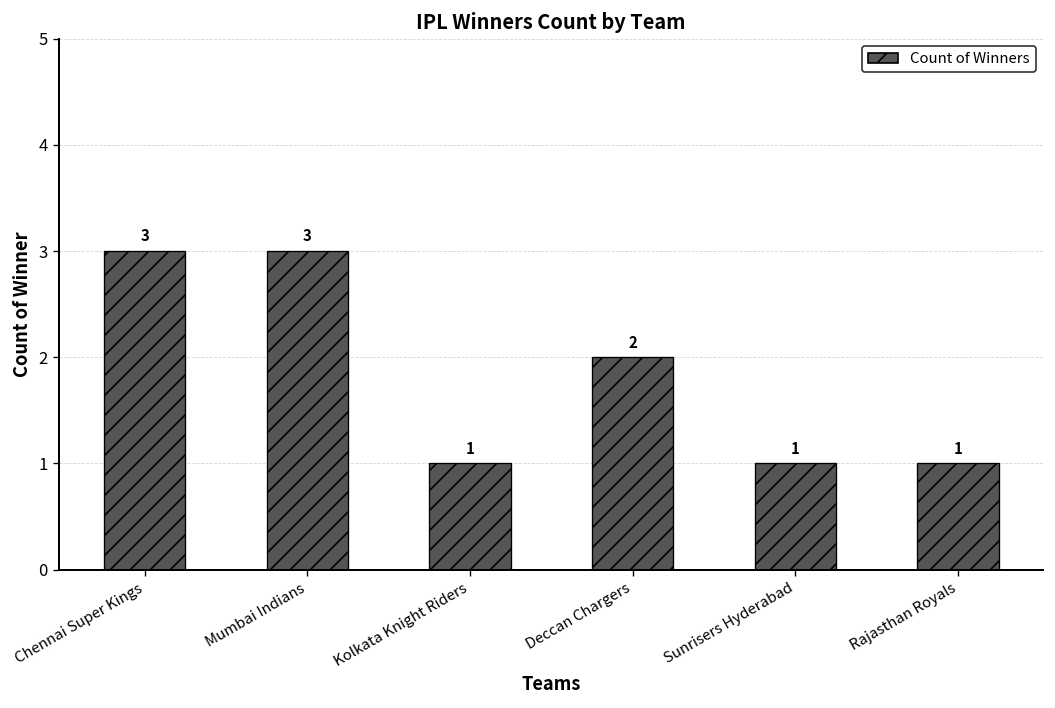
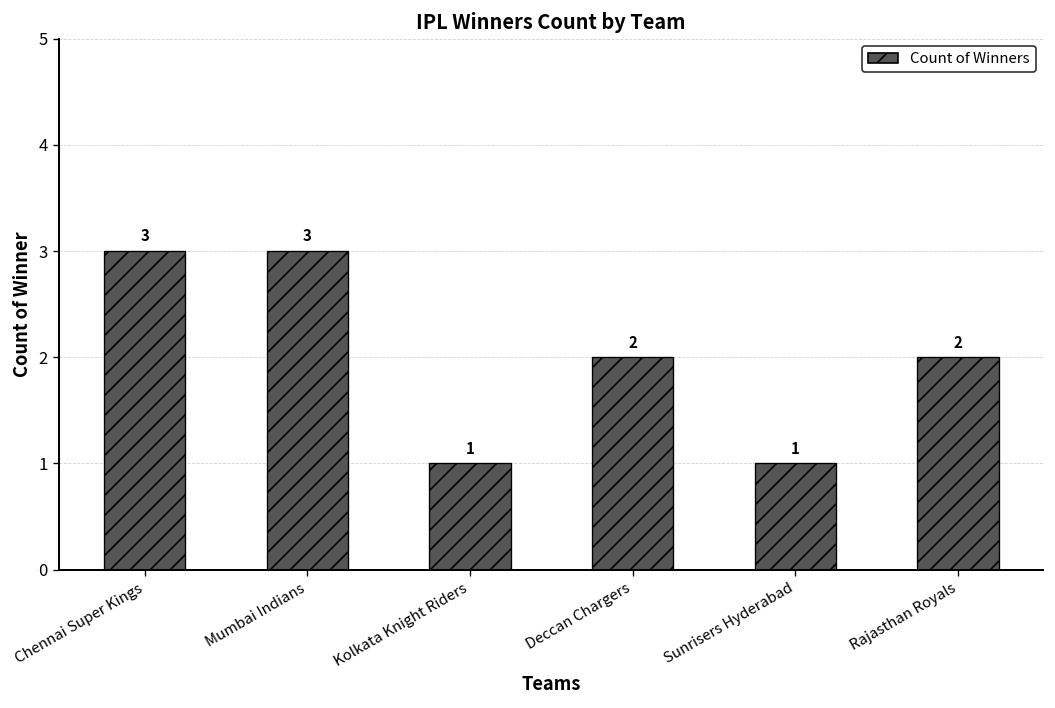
  {
    "Chennai Super Kings": 3,
    "Mumbai Indians": 3,
    "Kolkata Knight Riders": 1,
    "Deccan Chargers": 2,
    "Sunrisers Hyderabad": 1,
-   "Rajasthan Royals": 1
+   "Rajasthan Royals": 2
  }
